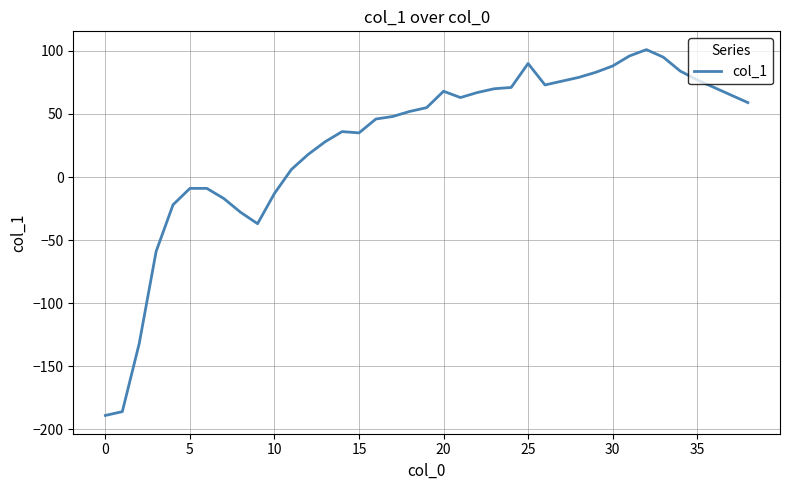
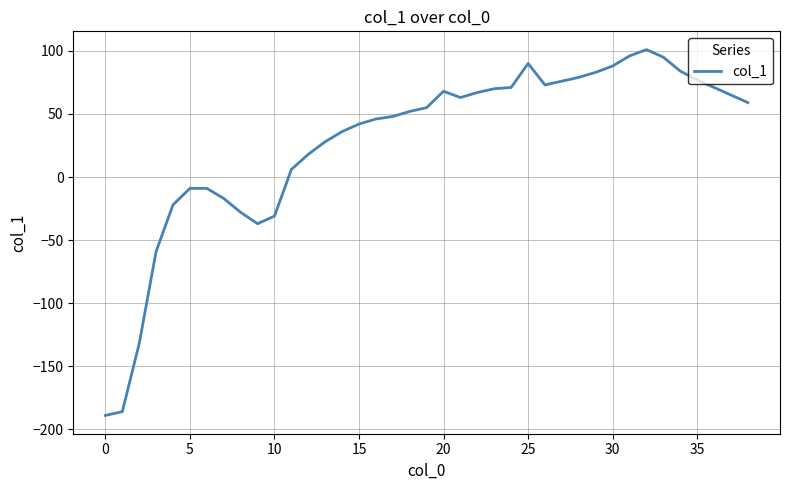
  {
    "0": -189,
    "5": -9,
-   "10": -13,
-   "15": 35,
+   "10": -31,
+   "15": 42,
    "20": 68,
    "25": 90,
    "30": 88
  }
